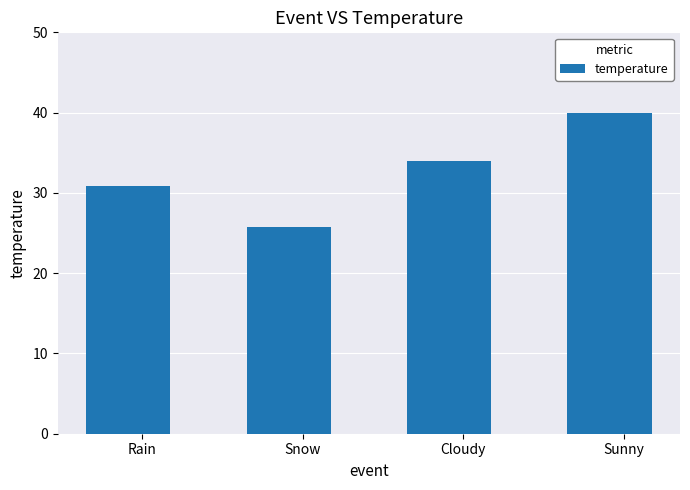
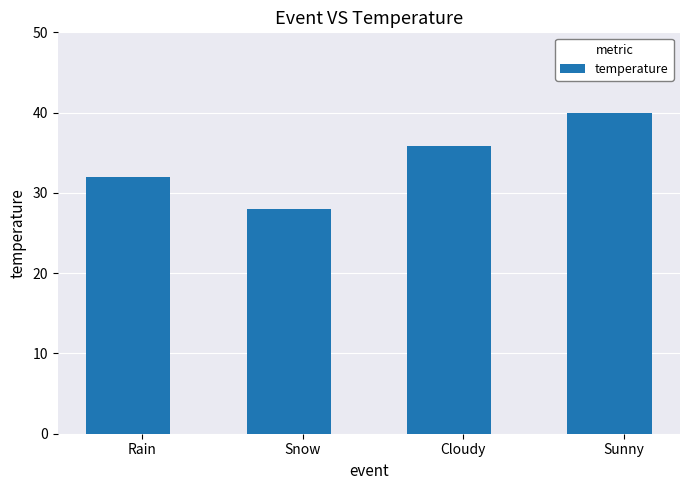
  {
-   "Rain": 31,
-   "Snow": 26,
-   "Cloudy": 34,
+   "Rain": 32,
+   "Snow": 28,
+   "Cloudy": 36,
    "Sunny": 40
  }
